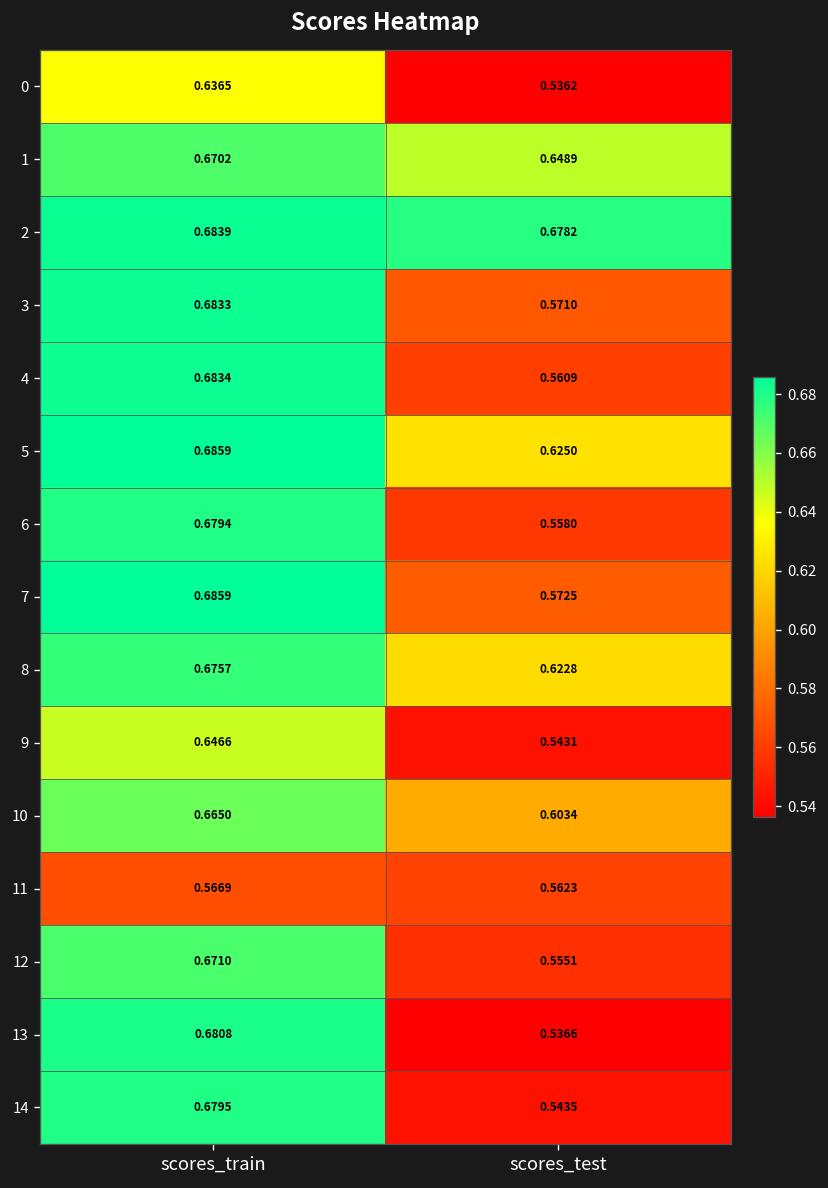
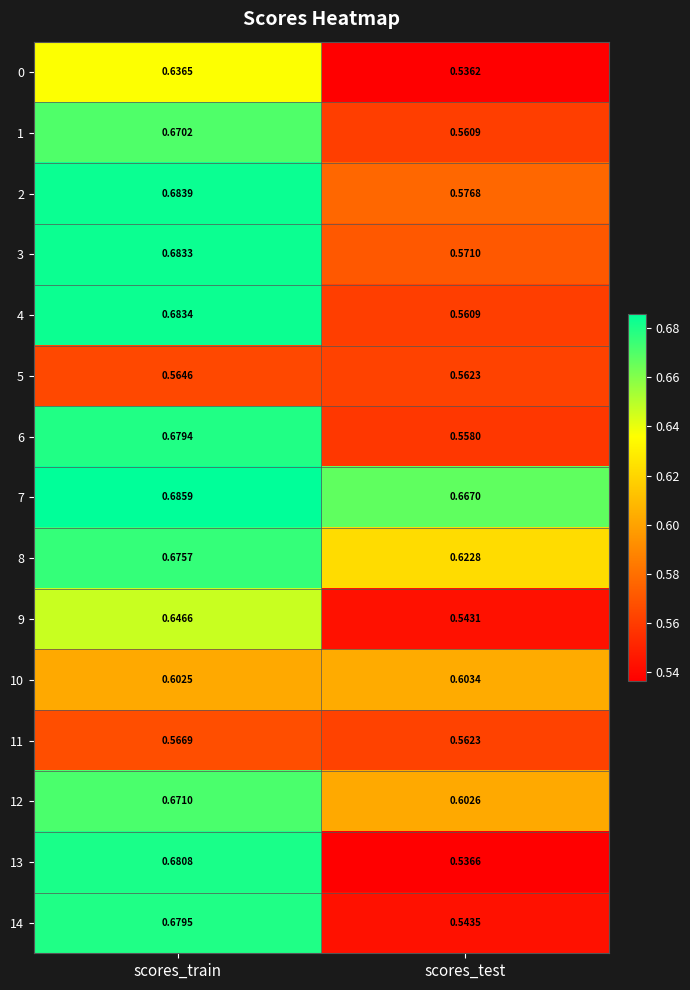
  {
    "0": {
      "scores_train": 0.6365,
      "scores_test": 0.5362
    },
    "1": {
      "scores_train": 0.6702,
-     "scores_test": 0.6489
+     "scores_test": 0.5609
    },
    "2": {
      "scores_train": 0.6839,
-     "scores_test": 0.6782
+     "scores_test": 0.5768
    },
    "3": {
      "scores_train": 0.6833,
      "scores_test": 0.5710
    },
    "4": {
      "scores_train": 0.6834,
      "scores_test": 0.5609
    },
    "5": {
-     "scores_train": 0.6859,
-     "scores_test": 0.6250
+     "scores_train": 0.5646,
+     "scores_test": 0.5623
    },
    "6": {
      "scores_train": 0.6794,
      "scores_test": 0.5580
    },
    "7": {
      "scores_train": 0.6859,
-     "scores_test": 0.5725
+     "scores_test": 0.6670
    },
    "8": {
      "scores_train": 0.6757,
      "scores_test": 0.6228
    },
    "9": {
      "scores_train": 0.6466,
      "scores_test": 0.5431
    },
    "10": {
-     "scores_train": 0.6650,
+     "scores_train": 0.6025,
      "scores_test": 0.6034
    },
    "11": {
      "scores_train": 0.5669,
      "scores_test": 0.5623
    },
    "12": {
      "scores_train": 0.6710,
-     "scores_test": 0.5551
+     "scores_test": 0.6026
    },
    "13": {
      "scores_train": 0.6808,
      "scores_test": 0.5366
    },
    "14": {
      "scores_train": 0.6795,
      "scores_test": 0.5435
    }
  }
